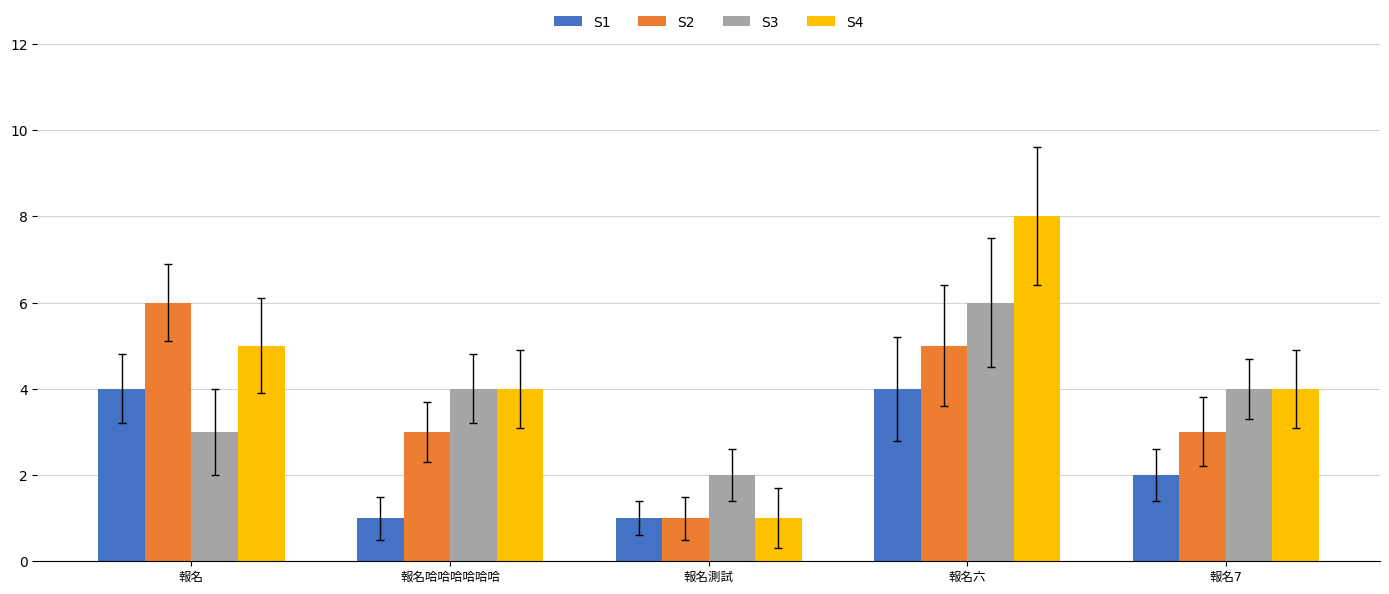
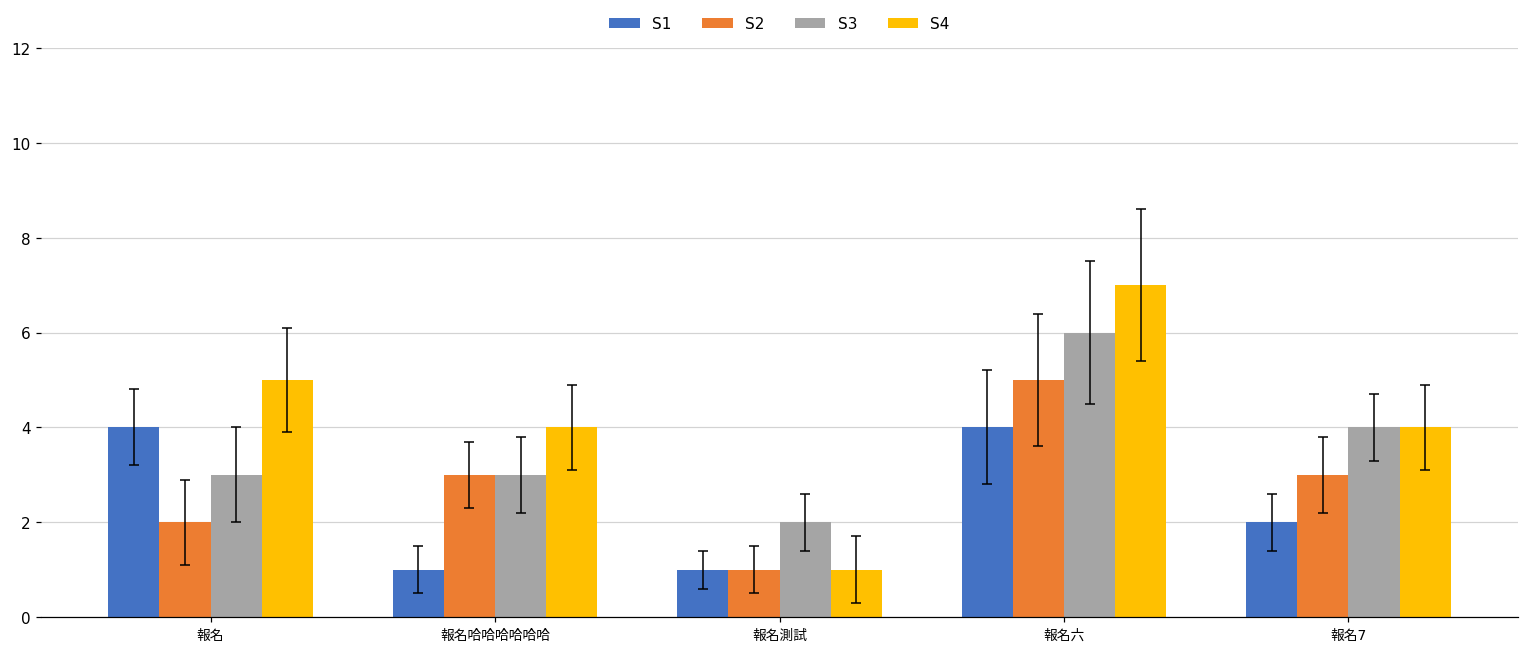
  {
    "S2": {
-     "報名": 6,
+     "報名": 2,
      "報名哈哈哈哈哈哈": 3,
      "報名測試": 1,
      "報名六": 5,
      "報名7": 3
    },
    "S3": {
      "報名": 3,
-     "報名哈哈哈哈哈哈": 4,
+     "報名哈哈哈哈哈哈": 3,
      "報名測試": 2,
      "報名六": 6,
      "報名7": 4
    },
    "S4": {
      "報名": 5,
      "報名哈哈哈哈哈哈": 4,
      "報名測試": 1,
-     "報名六": 8,
+     "報名六": 7,
      "報名7": 4
    }
  }
